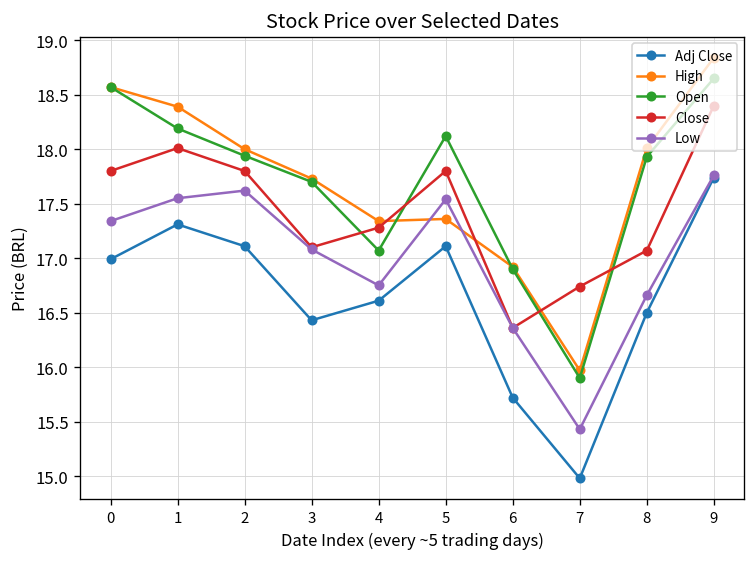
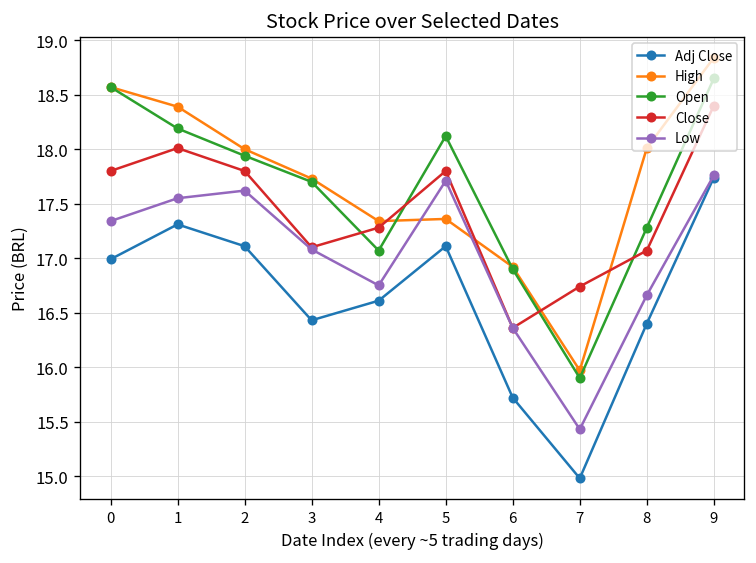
  {
    "Adj Close": {
      "0": 17.0,
      "1": 17.3,
      "2": 17.1,
      "3": 16.4,
      "4": 16.6,
      "5": 17.1,
      "6": 15.7,
      "7": 15.0,
-     "8": 16.5
+     "8": 16.4
    },
    "High": {
      "1": 18.4,
      "2": 18.0,
      "3": 17.7,
      "4": 17.3,
      "5": 17.4,
      "7": 16.0,
      "8": 18.0
    },
    "Open": {
      "1": 18.2,
      "2": 17.9,
      "3": 17.7,
      "4": 17.1,
      "5": 18.1,
      "7": 15.9,
-     "8": 17.9
+     "8": 17.3
    },
    "Close": {
      "0": 17.8,
      "1": 18.0,
      "2": 17.8,
      "4": 17.3,
      "5": 17.8,
      "7": 16.7,
      "8": 17.1
    },
    "Low": {
      "0": 17.3,
      "1": 17.6,
      "2": 17.6,
      "4": 16.8,
-     "5": 17.5,
+     "5": 17.7,
      "7": 15.4,
      "8": 16.7
    }
  }
